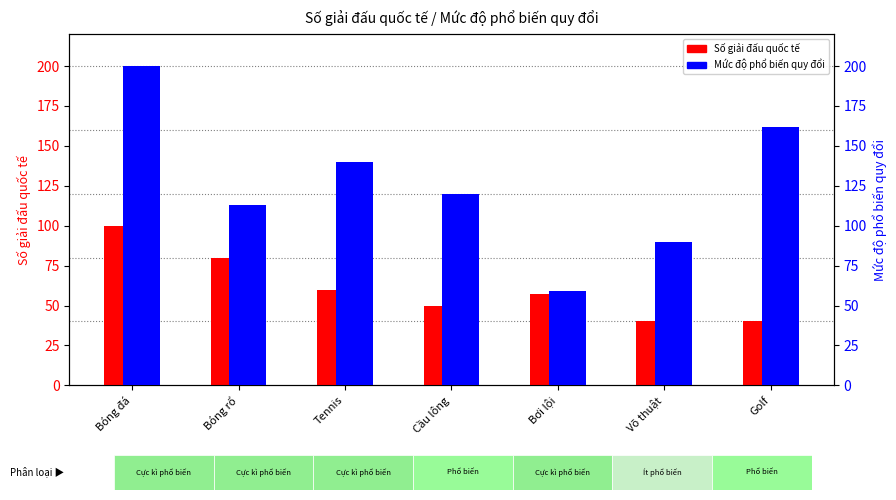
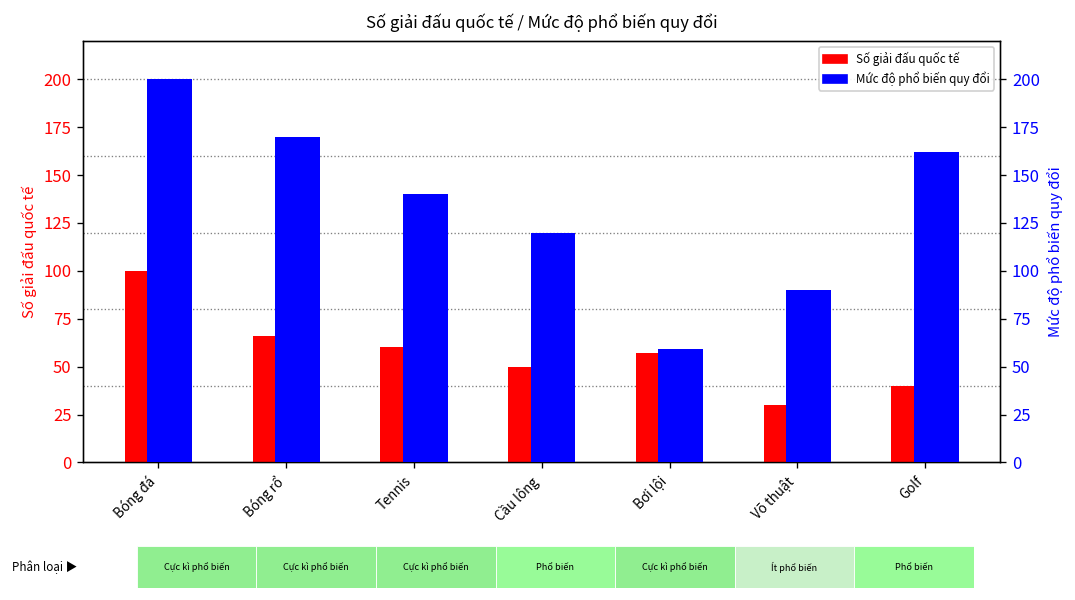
  {
    "Số giải đấu quốc tế": {
      "Bóng đá": 100,
-     "Bóng rổ": 80,
+     "Bóng rổ": 66,
      "Tennis": 60,
      "Cầu lông": 50,
      "Bơi lội": 57,
-     "Võ thuật": 40,
+     "Võ thuật": 30,
      "Golf": 40
    },
    "Mức độ phổ biến quy đổi": {
      "Bóng đá": 200,
-     "Bóng rổ": 113,
+     "Bóng rổ": 170,
      "Tennis": 140,
      "Cầu lông": 120,
      "Bơi lội": 59,
      "Võ thuật": 90,
      "Golf": 162
    }
  }
